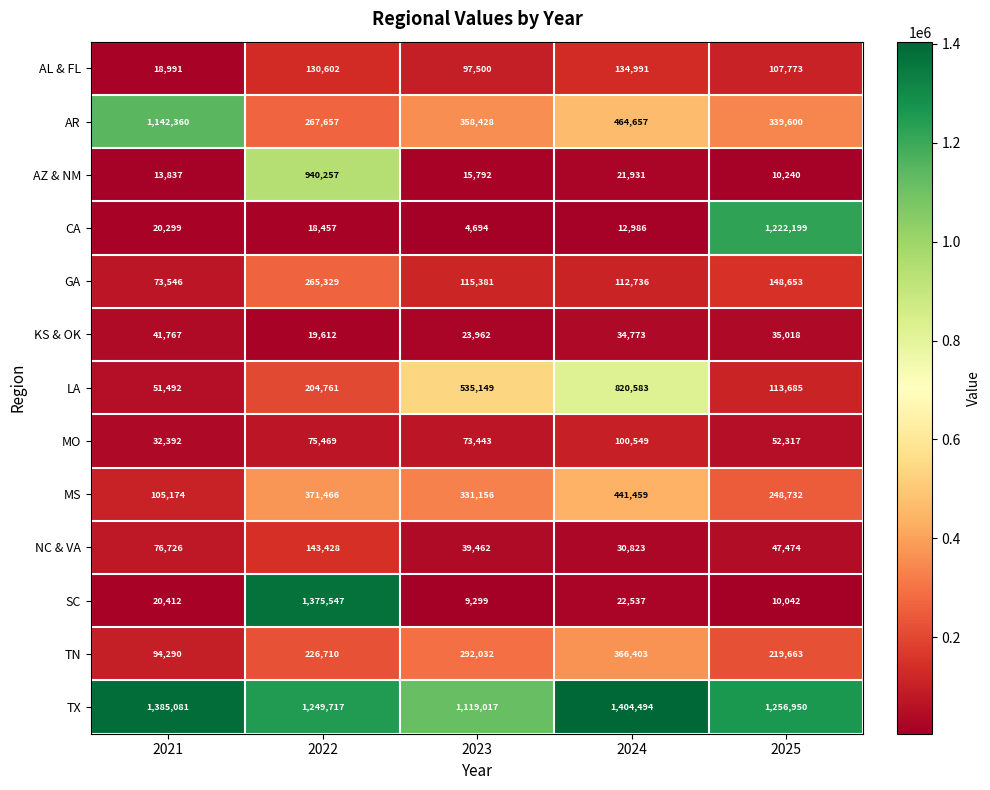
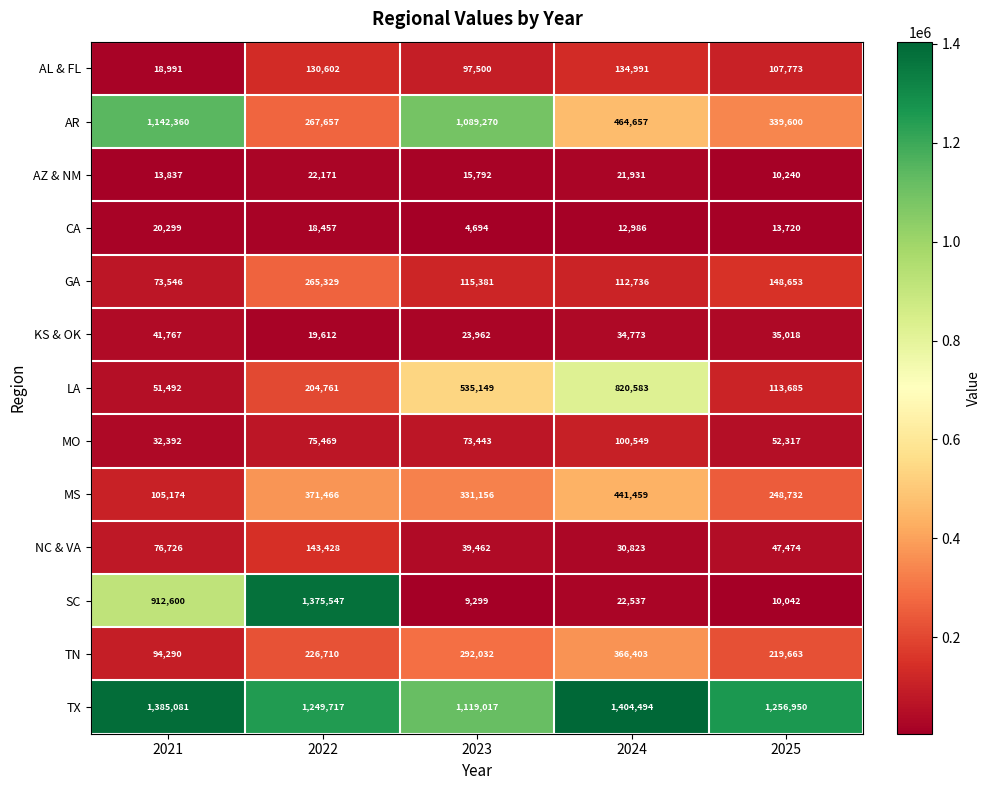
  {
    "AL & FL": {
      "2021": "18,991",
      "2022": "130,602",
      "2023": "97,500",
      "2024": "134,991",
      "2025": "107,773"
    },
    "AR": {
      "2021": "1,142,360",
      "2022": "267,657",
-     "2023": "358,428",
+     "2023": "1,089,270",
      "2024": "464,657",
      "2025": "339,600"
    },
    "AZ & NM": {
      "2021": "13,837",
-     "2022": "940,257",
+     "2022": "22,171",
      "2023": "15,792",
      "2024": "21,931",
      "2025": "10,240"
    },
    "CA": {
      "2021": "20,299",
      "2022": "18,457",
      "2023": "4,694",
      "2024": "12,986",
-     "2025": "1,222,199"
+     "2025": "13,720"
    },
    "GA": {
      "2021": "73,546",
      "2022": "265,329",
      "2023": "115,381",
      "2024": "112,736",
      "2025": "148,653"
    },
    "KS & OK": {
      "2021": "41,767",
      "2022": "19,612",
      "2023": "23,962",
      "2024": "34,773",
      "2025": "35,018"
    },
    "LA": {
      "2021": "51,492",
      "2022": "204,761",
      "2023": "535,149",
      "2024": "820,583",
      "2025": "113,685"
    },
    "MO": {
      "2021": "32,392",
      "2022": "75,469",
      "2023": "73,443",
      "2024": "100,549",
      "2025": "52,317"
    },
    "MS": {
      "2021": "105,174",
      "2022": "371,466",
      "2023": "331,156",
      "2024": "441,459",
      "2025": "248,732"
    },
    "NC & VA": {
      "2021": "76,726",
      "2022": "143,428",
      "2023": "39,462",
      "2024": "30,823",
      "2025": "47,474"
    },
    "SC": {
-     "2021": "20,412",
+     "2021": "912,600",
      "2022": "1,375,547",
      "2023": "9,299",
      "2024": "22,537",
      "2025": "10,042"
    },
    "TN": {
      "2021": "94,290",
      "2022": "226,710",
      "2023": "292,032",
      "2024": "366,403",
      "2025": "219,663"
    },
    "TX": {
      "2021": "1,385,081",
      "2022": "1,249,717",
      "2023": "1,119,017",
      "2024": "1,404,494",
      "2025": "1,256,950"
    }
  }
